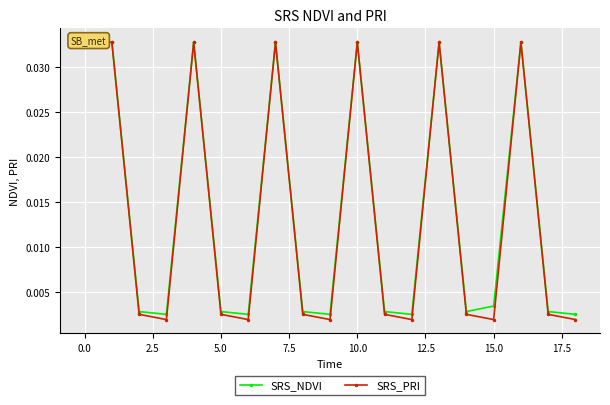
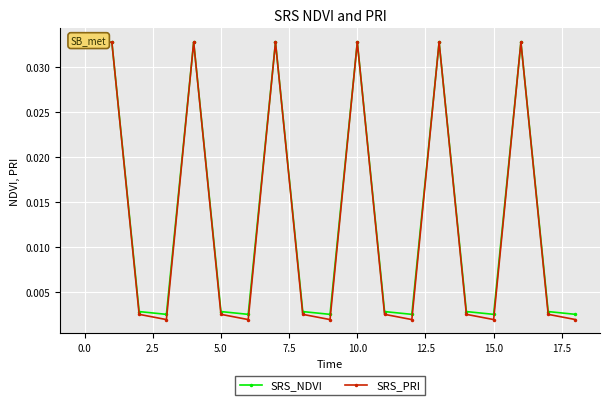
  {
    "SRS_NDVI": {
      "5.0": 0.003,
-     "15.0": 0.003
+     "15.0": 0.002
    },
    "SRS_PRI": {
      "5.0": 0.002,
      "15.0": 0.002
    }
  }
